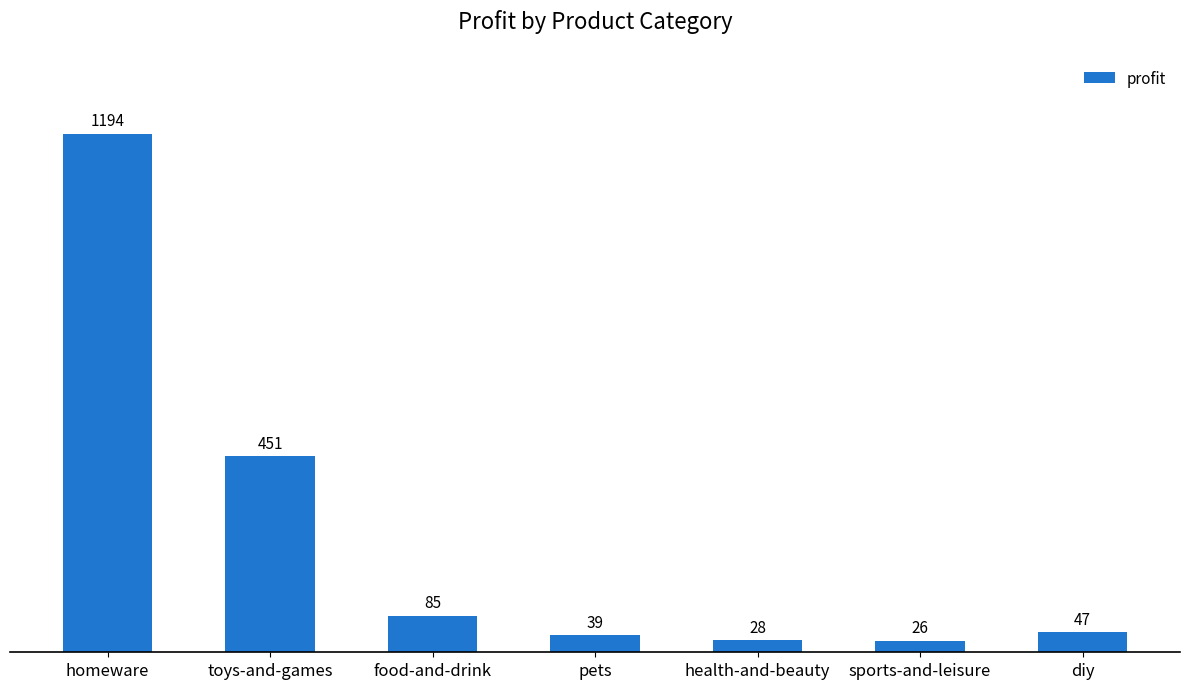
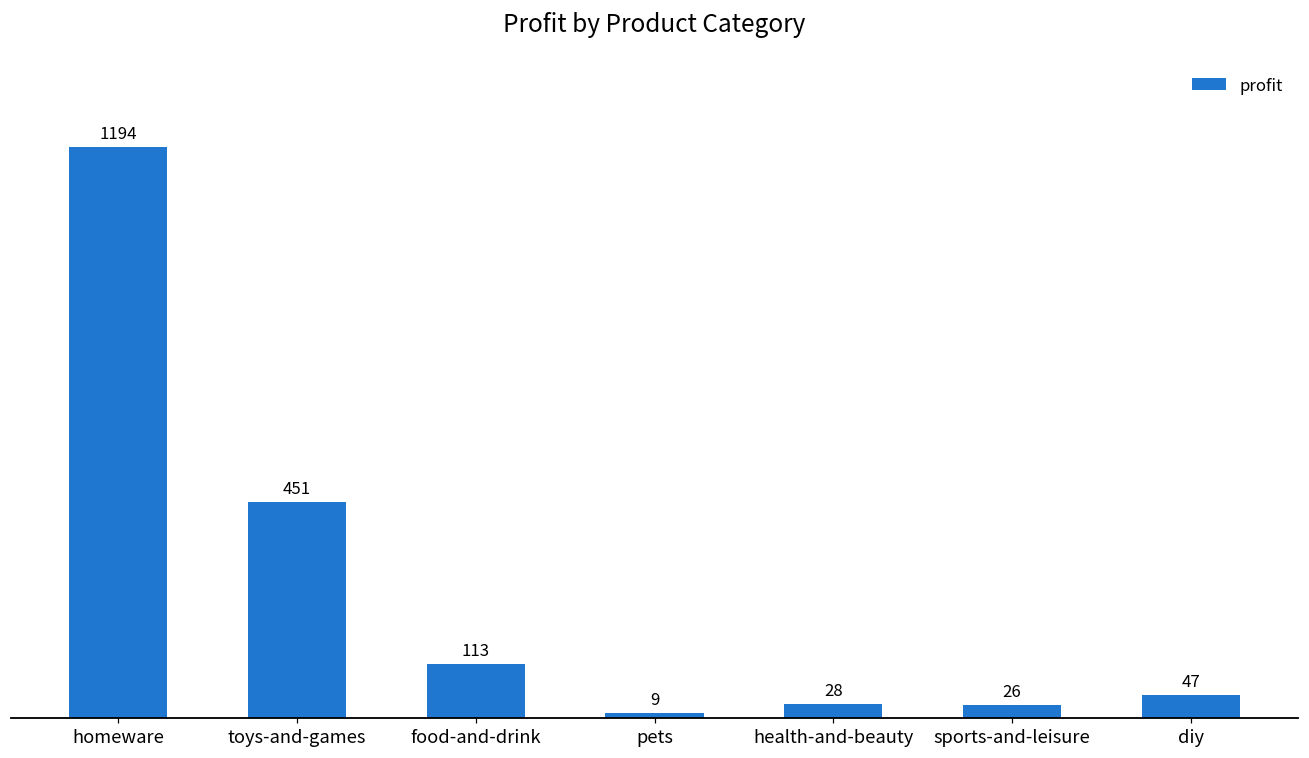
  {
    "homeware": 1194,
    "toys-and-games": 451,
-   "food-and-drink": 85,
-   "pets": 39,
+   "food-and-drink": 113,
+   "pets": 9,
    "health-and-beauty": 28,
    "sports-and-leisure": 26,
    "diy": 47
  }
